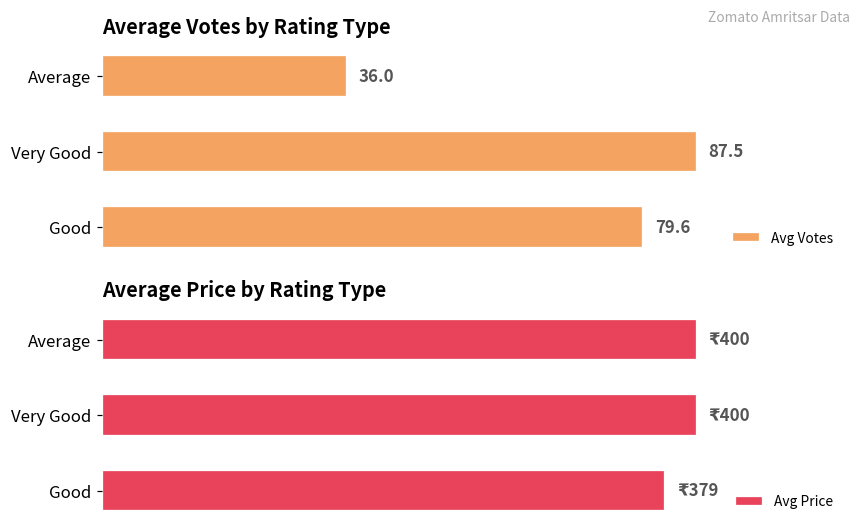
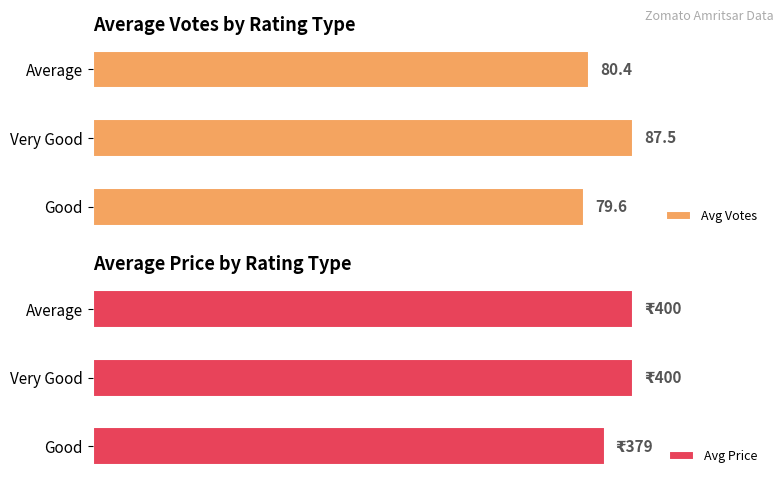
  {
    "Average Votes by Rating Type": {
-     "Average": 36.0,
+     "Average": 80.4,
      "Very Good": 87.5,
      "Good": 79.6
    },
    "Average Price by Rating Type": {
      "Average": 400,
      "Very Good": 400,
      "Good": 379
    }
  }
